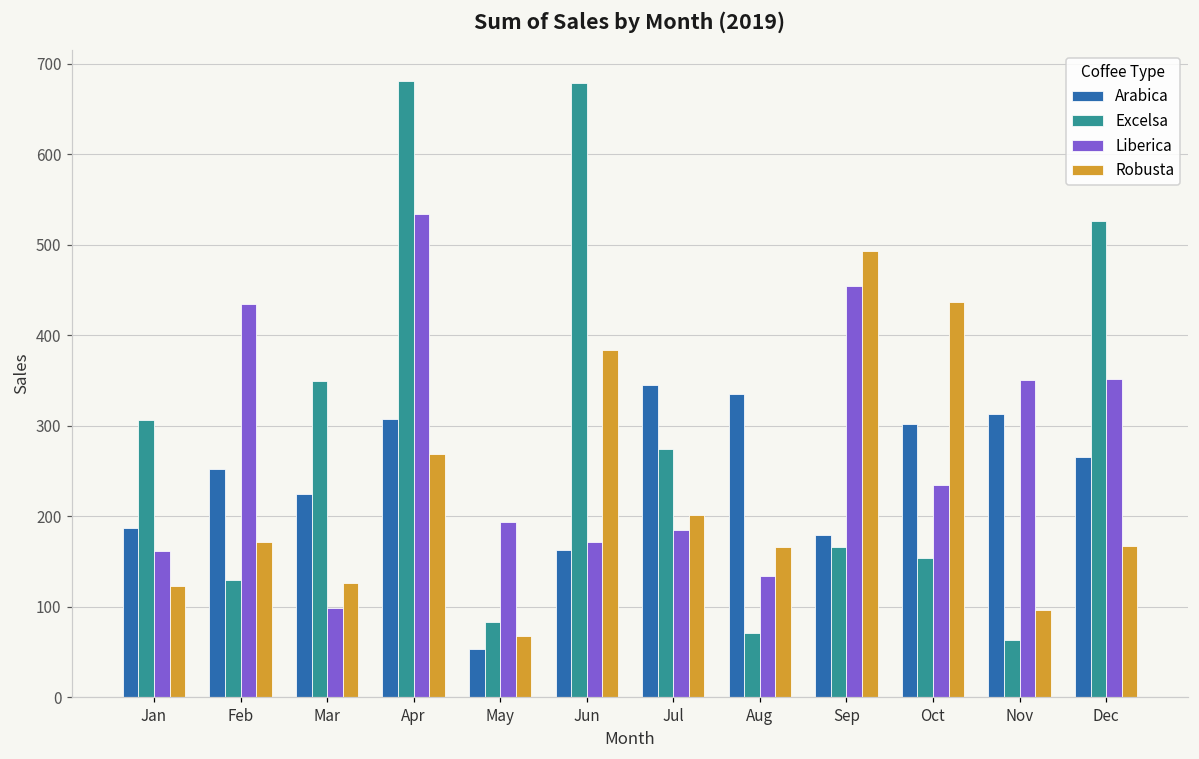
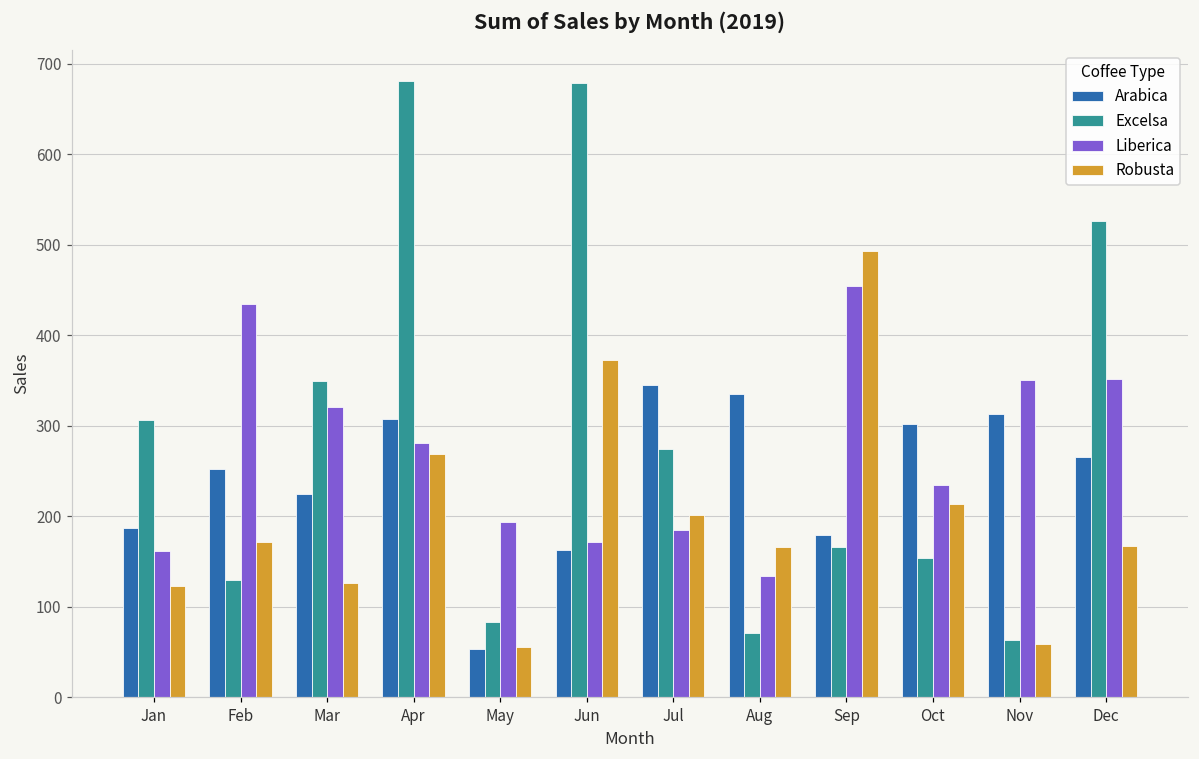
  {
    "Liberica": {
      "Jan": 160,
      "Feb": 430,
-     "Mar": 100,
-     "Apr": 530,
+     "Mar": 320,
+     "Apr": 280,
      "May": 190,
      "Jun": 170,
      "Jul": 180,
      "Aug": 130,
      "Sep": 450,
      "Oct": 230,
      "Nov": 350,
      "Dec": 350
    },
    "Robusta": {
      "Jan": 120,
      "Feb": 170,
      "Mar": 130,
      "Apr": 270,
-     "May": 70,
-     "Jun": 380,
+     "May": 60,
+     "Jun": 370,
      "Jul": 200,
      "Aug": 170,
      "Sep": 490,
-     "Oct": 440,
-     "Nov": 100,
+     "Oct": 210,
+     "Nov": 60,
      "Dec": 170
    }
  }
